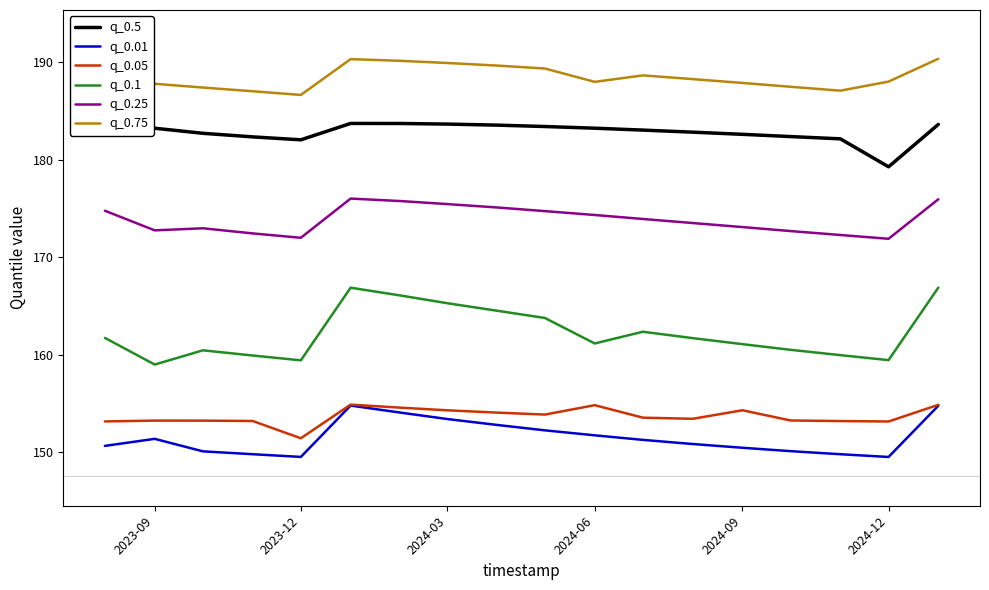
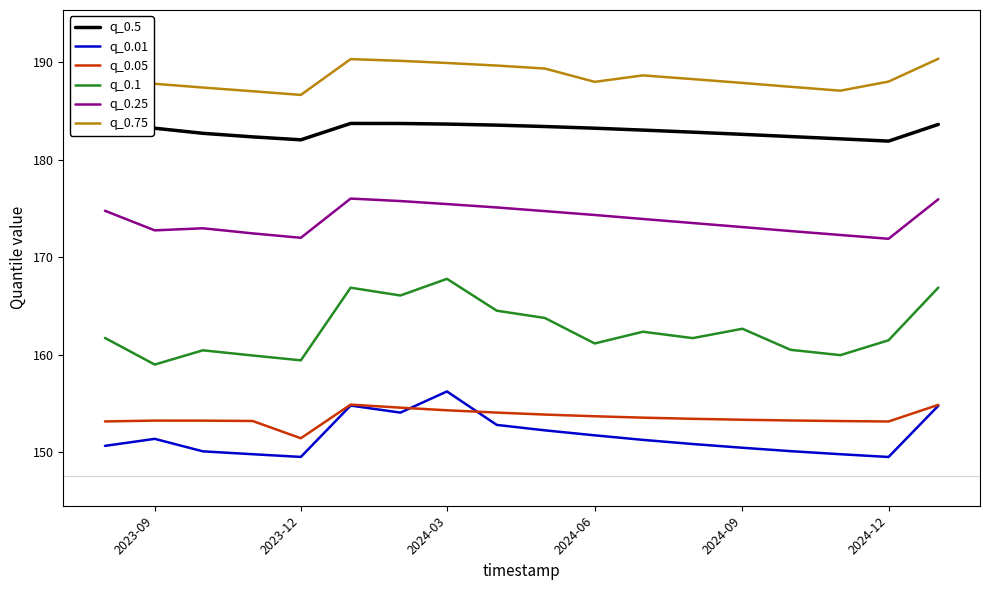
  {
    "q_0.5": {
      "2023-09": 183,
      "2023-12": 182,
      "2024-03": 184,
      "2024-06": 183,
      "2024-09": 183,
-     "2024-12": 179
+     "2024-12": 182
    },
    "q_0.01": {
      "2023-09": 151,
      "2023-12": 150,
-     "2024-03": 153,
+     "2024-03": 156,
      "2024-06": 152,
      "2024-09": 150,
      "2024-12": 149
    },
    "q_0.05": {
      "2023-09": 153,
      "2023-12": 151,
      "2024-03": 154,
-     "2024-06": 155,
-     "2024-09": 154,
+     "2024-06": 154,
+     "2024-09": 153,
      "2024-12": 153
    },
    "q_0.1": {
      "2023-09": 159,
      "2023-12": 159,
-     "2024-03": 165,
+     "2024-03": 168,
      "2024-06": 161,
-     "2024-09": 161,
-     "2024-12": 159
+     "2024-09": 163,
+     "2024-12": 161
    },
    "q_0.25": {
      "2023-09": 173,
      "2023-12": 172,
      "2024-03": 175,
      "2024-06": 174,
      "2024-09": 173,
      "2024-12": 172
    },
    "q_0.75": {
      "2023-09": 188,
      "2023-12": 187,
      "2024-03": 190,
      "2024-06": 188,
      "2024-09": 188,
      "2024-12": 188
    }
  }
